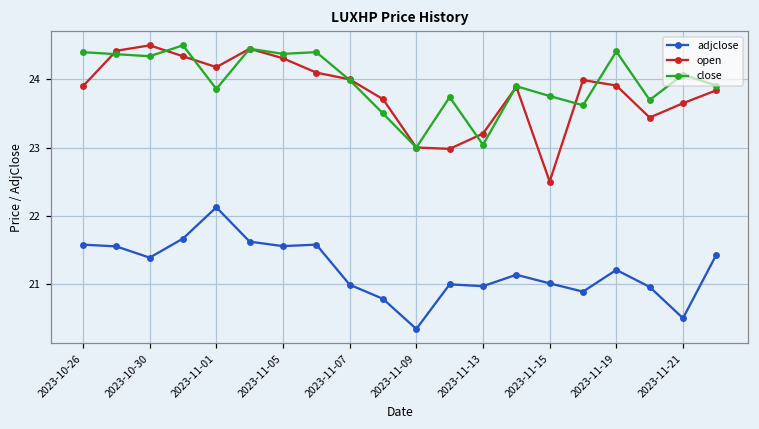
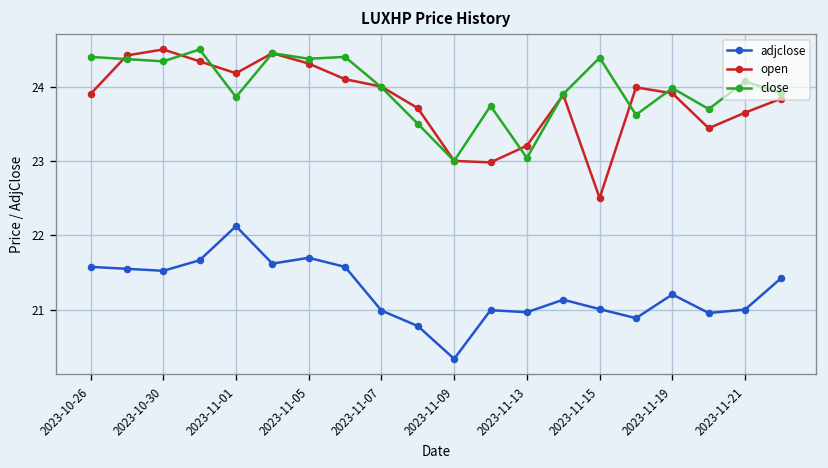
  {
    "adjclose": {
      "2023-10-26": 21.6,
-     "2023-10-30": 21.4,
+     "2023-10-30": 21.5,
      "2023-11-01": 22.1,
-     "2023-11-05": 21.6,
+     "2023-11-05": 21.7,
      "2023-11-07": 21.0,
      "2023-11-09": 20.3,
      "2023-11-13": 21.0,
      "2023-11-15": 21.0,
      "2023-11-19": 21.2,
-     "2023-11-21": 20.5
+     "2023-11-21": 21.0
    },
    "open": {
      "2023-10-26": 23.9,
      "2023-10-30": 24.5,
      "2023-11-01": 24.2,
      "2023-11-05": 24.3,
      "2023-11-13": 23.2,
      "2023-11-15": 22.5,
      "2023-11-19": 23.9,
      "2023-11-21": 23.7
    },
    "close": {
      "2023-10-26": 24.4,
      "2023-10-30": 24.3,
      "2023-11-01": 23.9,
      "2023-11-05": 24.4,
      "2023-11-13": 23.0,
-     "2023-11-15": 23.8,
-     "2023-11-19": 24.4
+     "2023-11-15": 24.4,
+     "2023-11-19": 24.0
    }
  }
